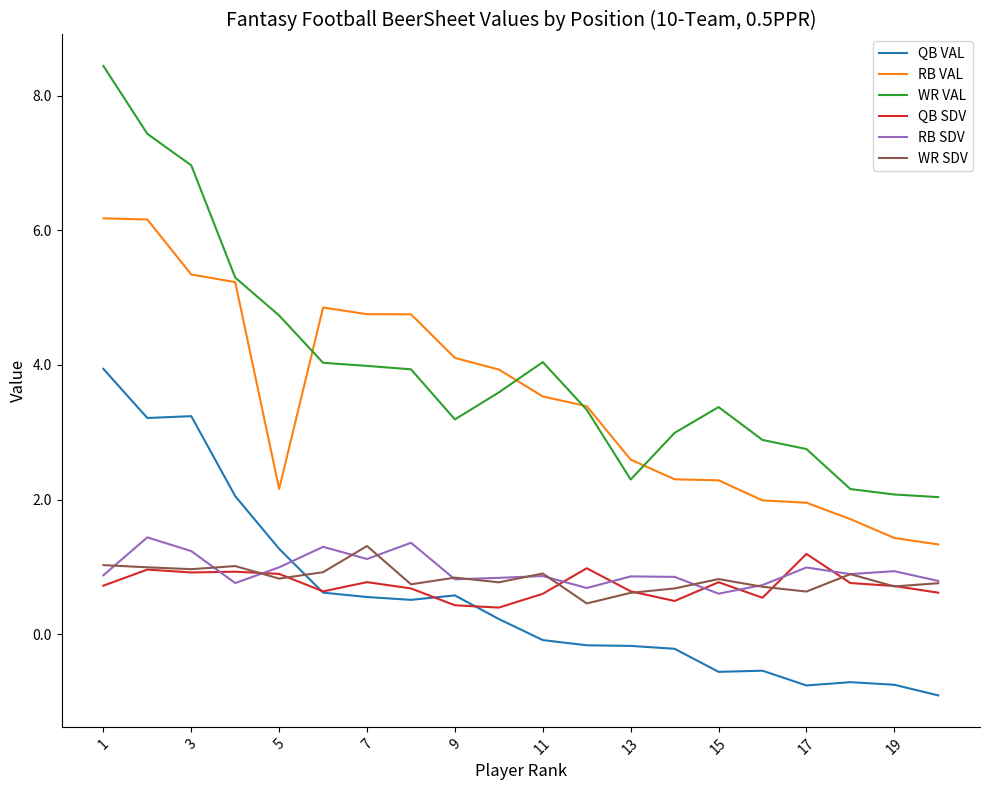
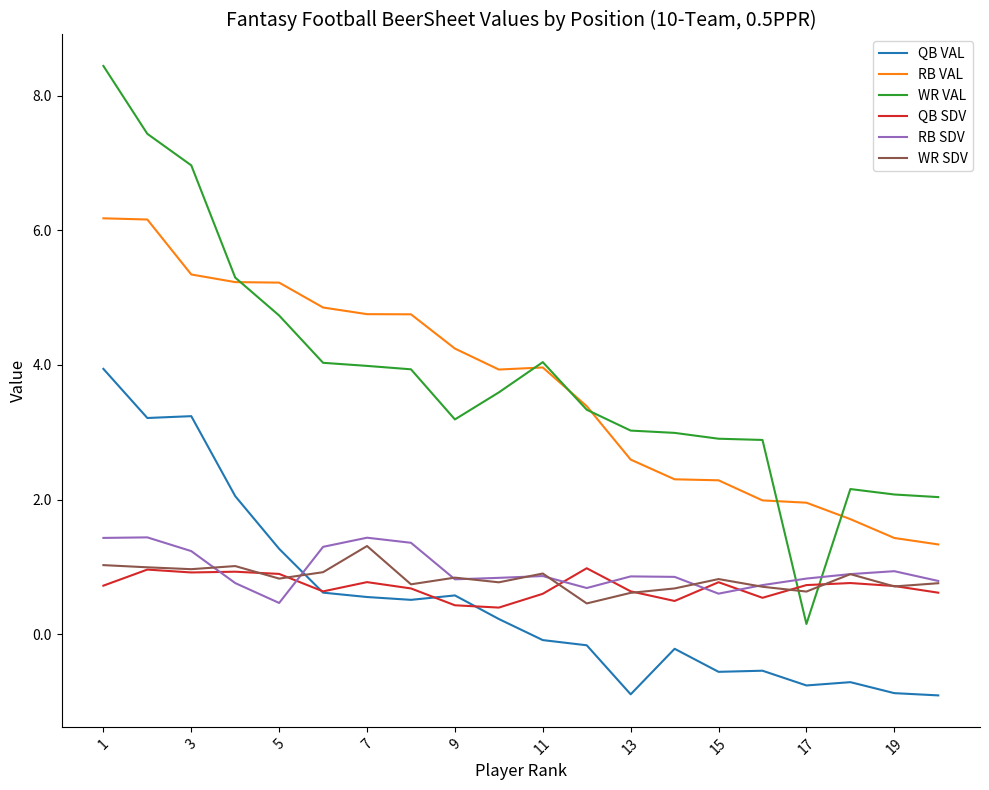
  {
    "QB VAL": {
      "1": 3.9,
      "3": 3.2,
      "5": 1.3,
      "7": 0.6,
      "9": 0.6,
      "11": -0.1,
-     "13": -0.2,
+     "13": -0.9,
      "15": -0.6,
      "17": -0.8,
-     "19": -0.7
+     "19": -0.9
    },
    "RB VAL": {
      "1": 6.2,
      "3": 5.3,
-     "5": 2.2,
+     "5": 5.2,
      "7": 4.8,
-     "9": 4.1,
-     "11": 3.5,
+     "9": 4.2,
+     "11": 4.0,
      "13": 2.6,
      "15": 2.3,
      "17": 2.0,
      "19": 1.4
    },
    "WR VAL": {
      "1": 8.4,
      "3": 7.0,
      "5": 4.7,
      "7": 4.0,
      "9": 3.2,
      "11": 4.0,
-     "13": 2.3,
-     "15": 3.4,
-     "17": 2.8,
+     "13": 3.0,
+     "15": 2.9,
+     "17": 0.2,
      "19": 2.1
    },
    "QB SDV": {
      "1": 0.7,
      "3": 0.9,
      "5": 0.9,
      "7": 0.8,
      "9": 0.4,
      "11": 0.6,
      "15": 0.8,
-     "17": 1.2
+     "17": 0.7
    },
    "RB SDV": {
-     "1": 0.9,
+     "1": 1.4,
      "3": 1.2,
-     "5": 1.0,
-     "7": 1.1,
+     "5": 0.5,
+     "7": 1.4,
      "11": 0.9,
      "13": 0.9,
      "15": 0.6,
-     "17": 1.0,
+     "17": 0.8,
      "19": 0.9
    },
    "WR SDV": {
      "1": 1.0,
      "3": 1.0,
      "5": 0.8,
      "7": 1.3,
      "11": 0.9,
      "15": 0.8,
      "17": 0.6
    }
  }
